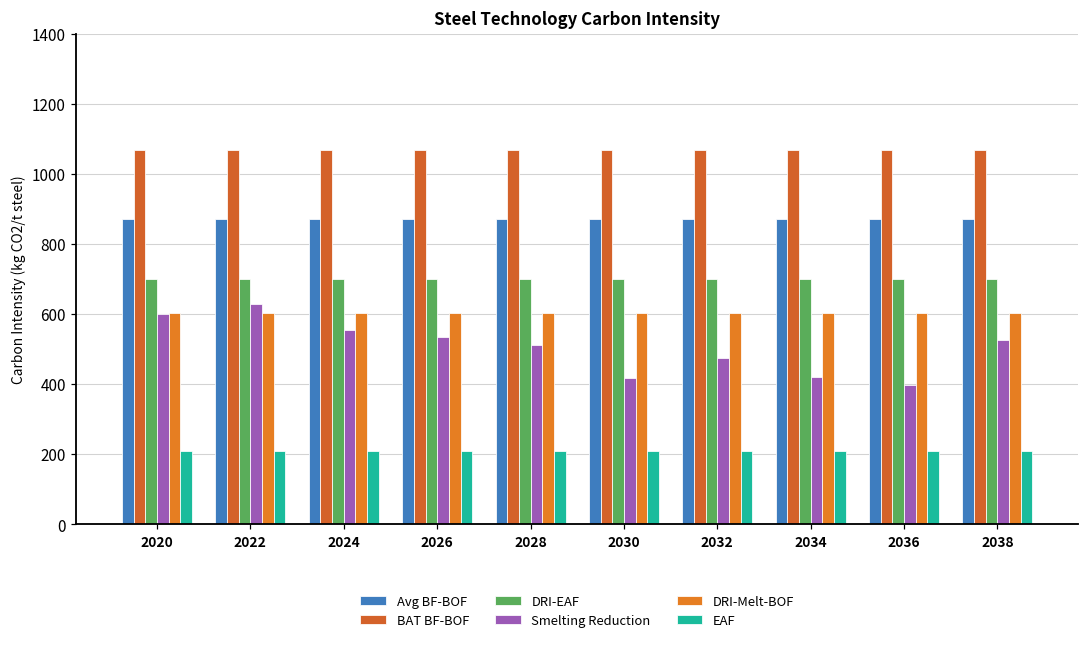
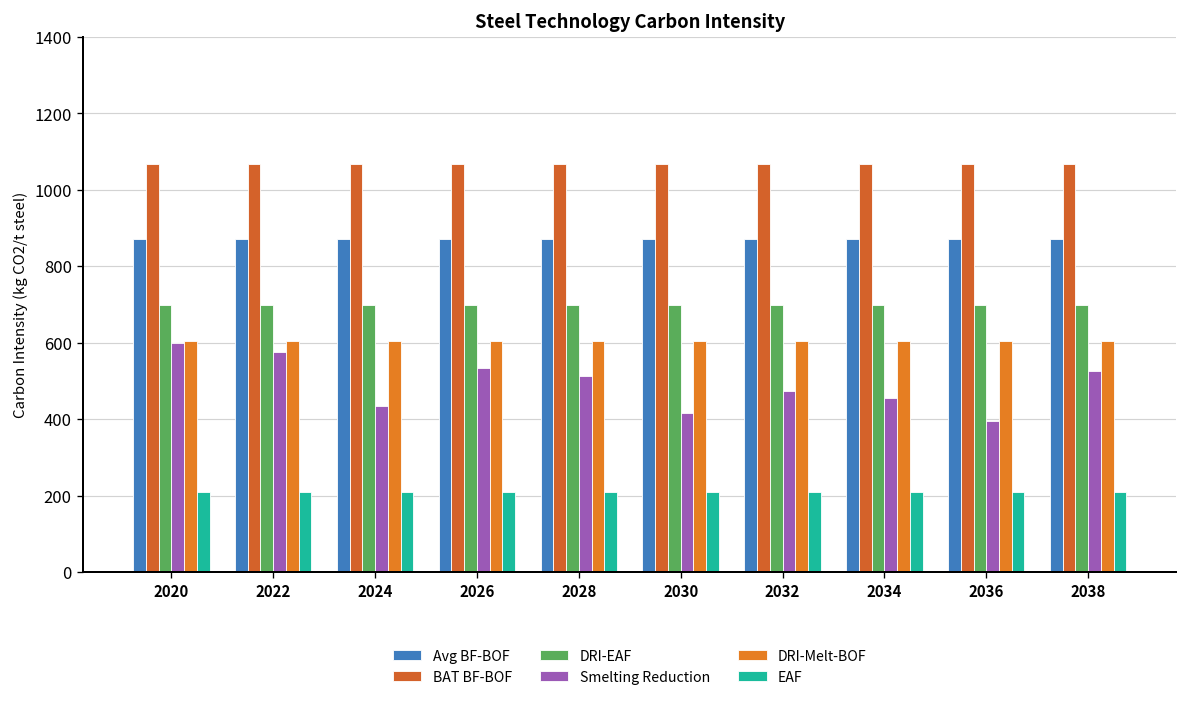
  {
    "Avg BF-BOF": {
      "2020": 870,
      "2022": 870,
      "2024": 870,
      "2026": 870,
      "2028": 870,
      "2030": 870,
      "2032": 870,
      "2034": 870,
      "2036": 870,
      "2038": 870
    },
    "DRI-EAF": {
      "2020": 700,
      "2022": 700,
      "2024": 700,
      "2026": 700,
      "2028": 700,
      "2030": 700,
      "2032": 700,
      "2034": 700,
      "2036": 700,
      "2038": 700
    },
    "Smelting Reduction": {
      "2020": 600,
-     "2022": 630,
-     "2024": 550,
+     "2022": 580,
+     "2024": 430,
      "2026": 530,
      "2028": 510,
      "2030": 420,
      "2032": 470,
-     "2034": 420,
+     "2034": 460,
      "2036": 400,
      "2038": 530
    },
    "EAF": {
      "2020": 210,
      "2022": 210,
      "2024": 210,
      "2026": 210,
      "2028": 210,
      "2030": 210,
      "2032": 210,
      "2034": 210,
      "2036": 210,
      "2038": 210
    }
  }
